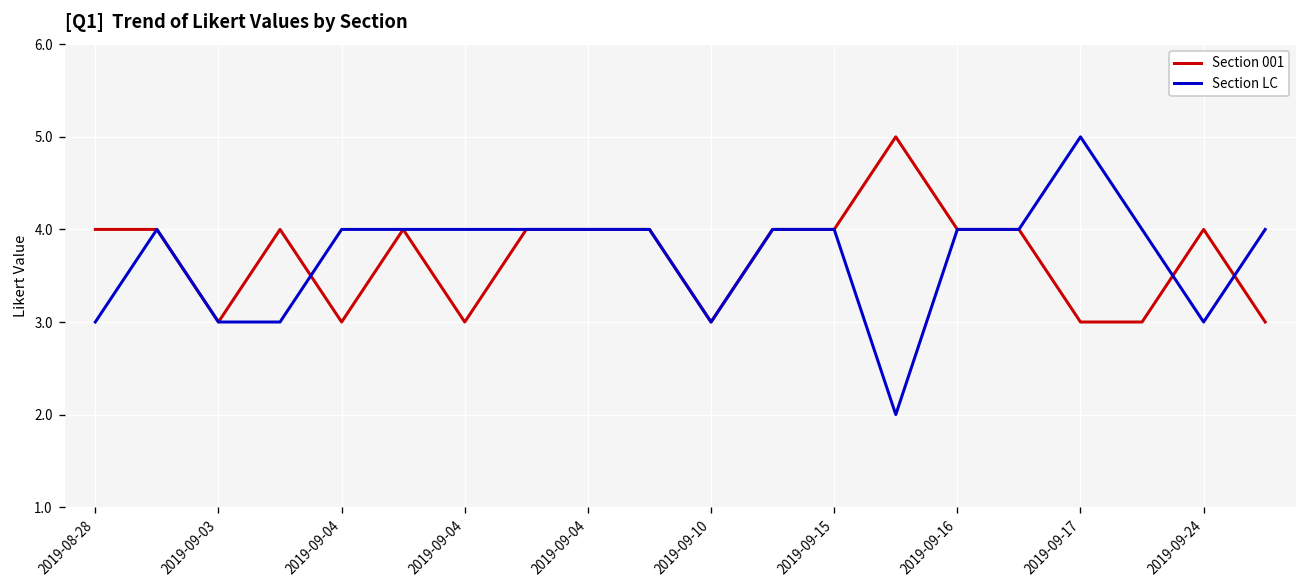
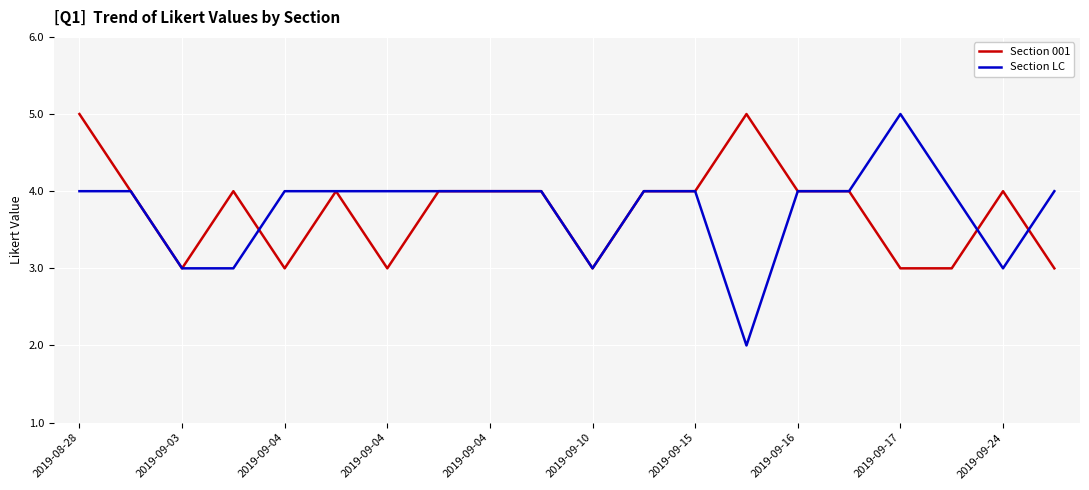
  {
    "Section 001": {
-     "2019-08-28": 4,
+     "2019-08-28": 5,
      "2019-09-17": 3,
      "2019-09-24": 4
    },
    "Section LC": {
-     "2019-08-28": 3,
+     "2019-08-28": 4,
      "2019-09-17": 5,
      "2019-09-24": 3
    }
  }
